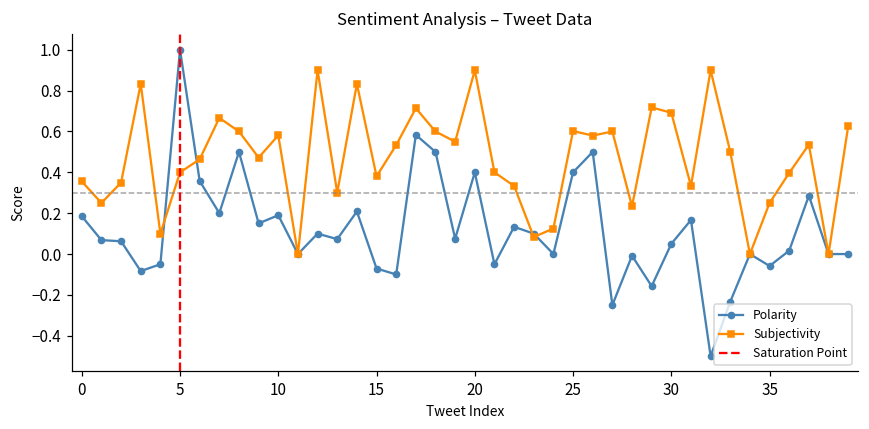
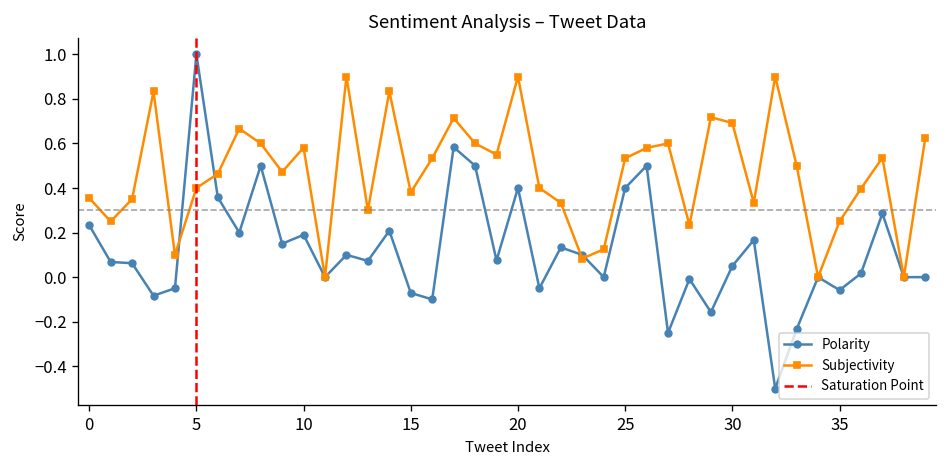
  {
    "Polarity": {
-     "0": 0.19,
+     "0": 0.23,
      "5": 1.00,
      "10": 0.19,
      "15": -0.07,
      "20": 0.40,
      "25": 0.40,
      "30": 0.05,
      "35": -0.06
    },
    "Subjectivity": {
      "0": 0.36,
      "5": 0.40,
      "10": 0.58,
      "15": 0.38,
      "20": 0.90,
-     "25": 0.60,
+     "25": 0.53,
      "30": 0.69,
      "35": 0.25
    }
  }
